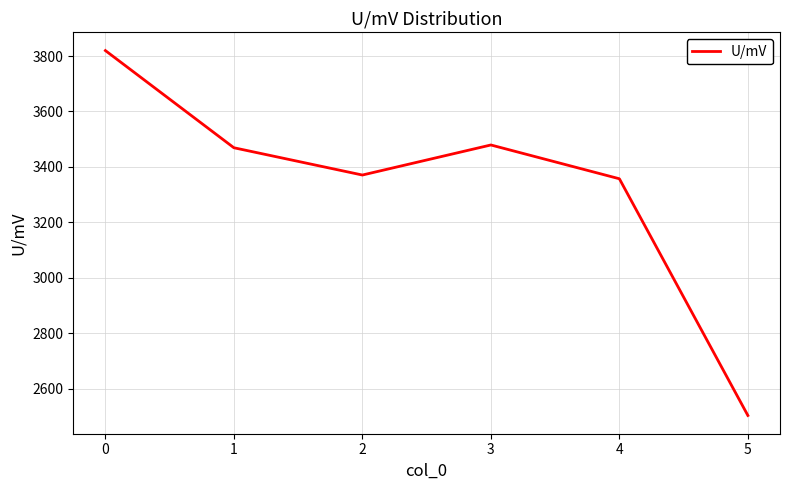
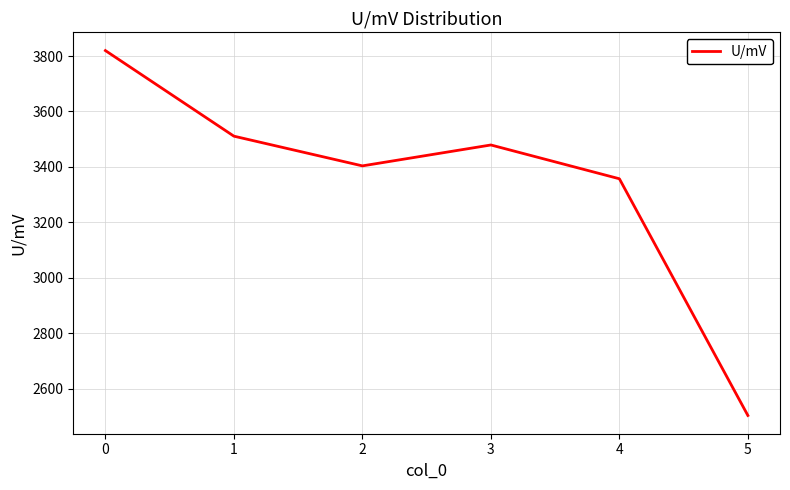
  {
    "0": 3820,
-   "1": 3470,
-   "2": 3370,
+   "1": 3510,
+   "2": 3400,
    "3": 3480,
    "4": 3360,
    "5": 2500
  }
